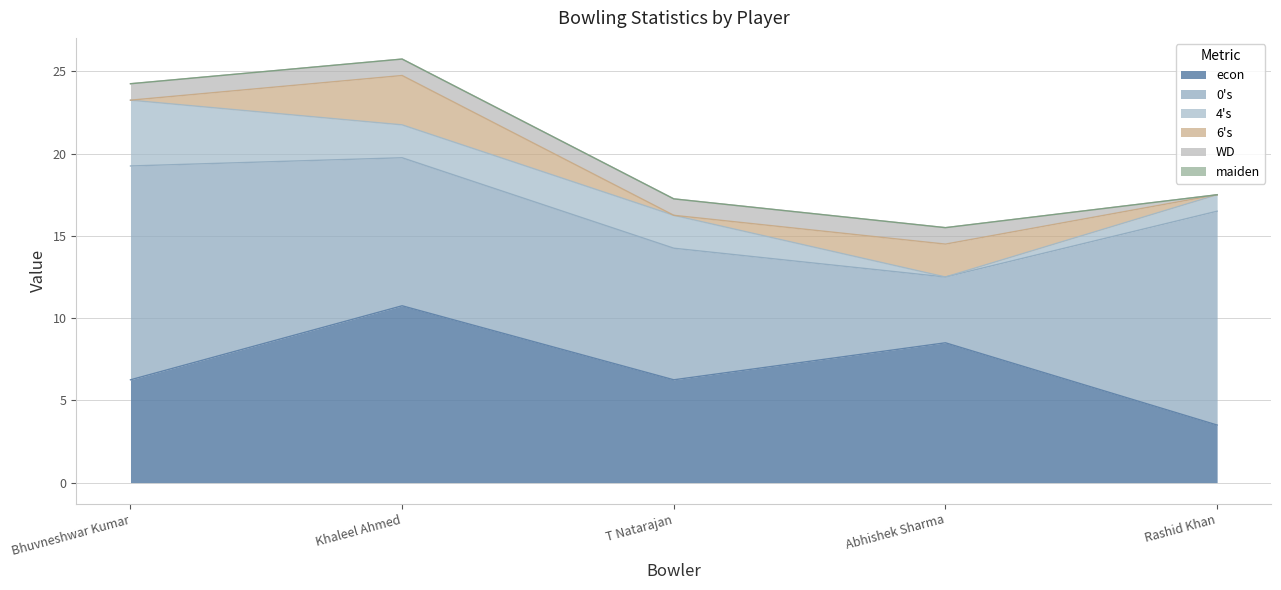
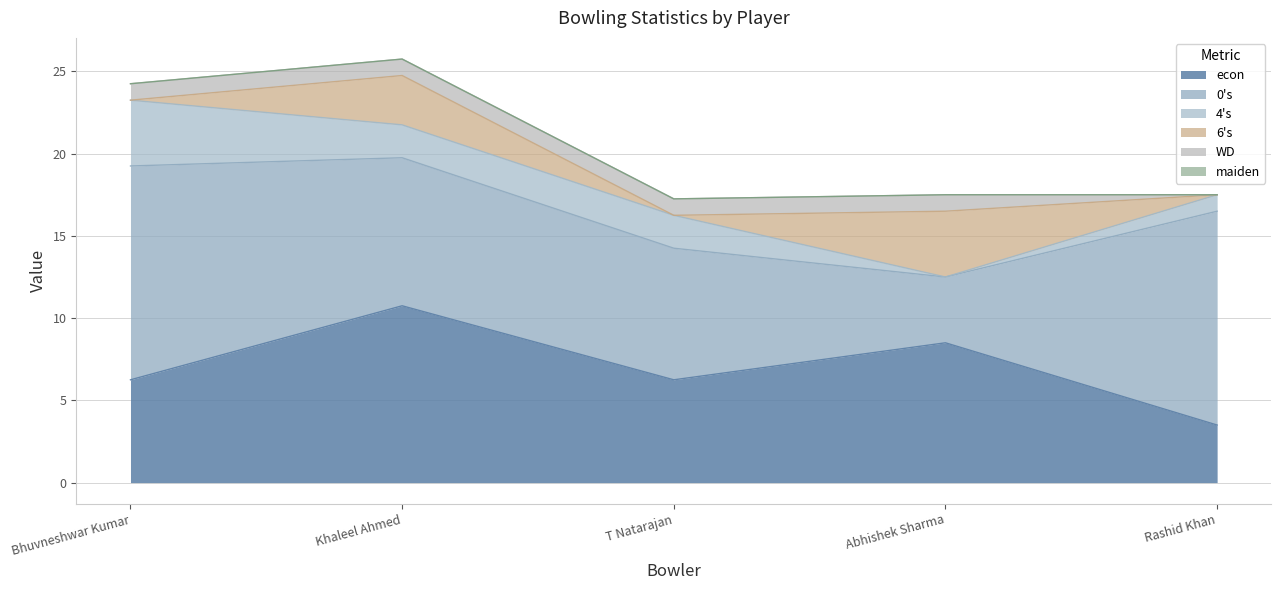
  {
    "6's": {
      "Khaleel Ahmed": 3,
-     "Abhishek Sharma": 2
+     "Abhishek Sharma": 4
    }
  }
